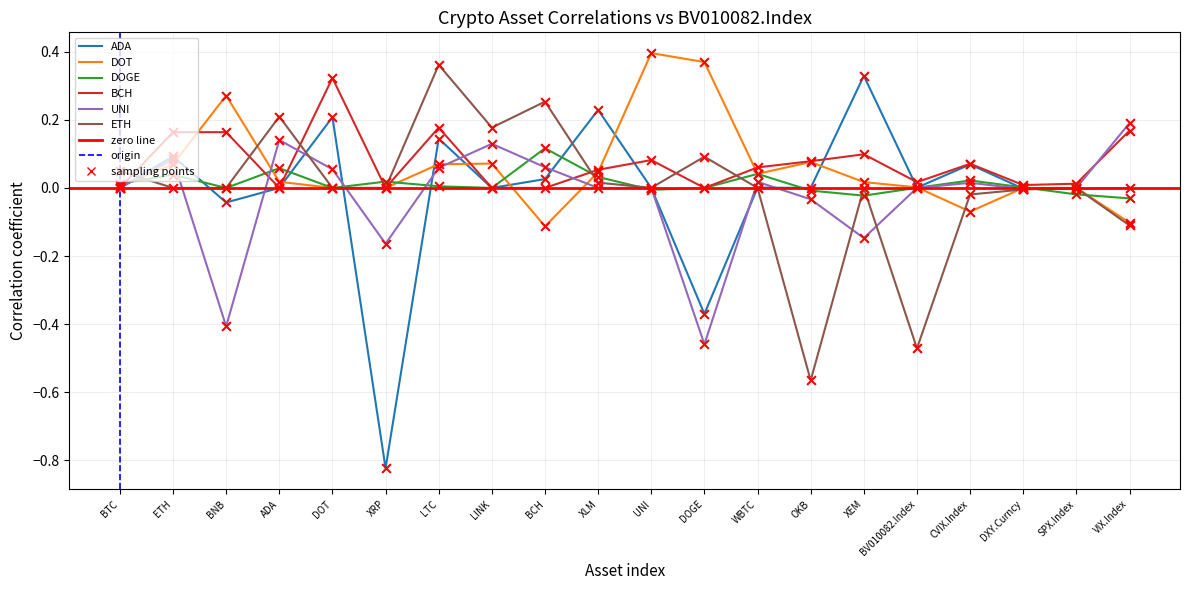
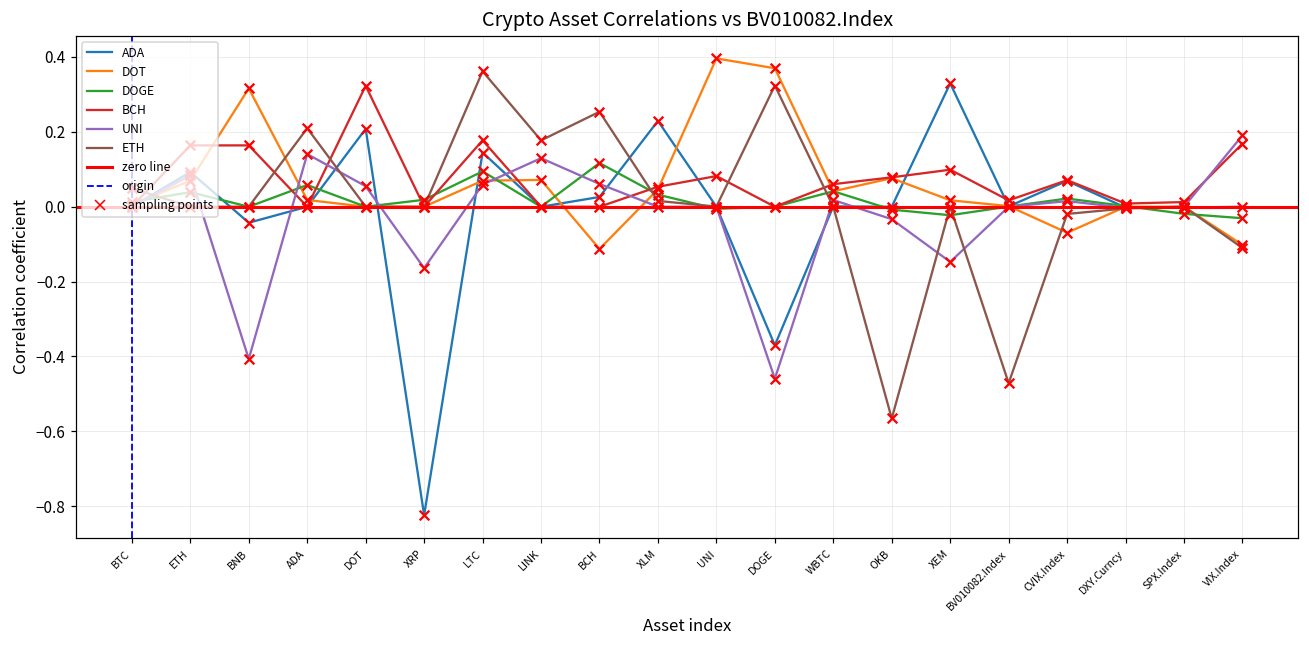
  {
    "ADA": {
      "BNB": -0.04,
      "DOT": 0.21,
      "XRP": -0.82,
      "LTC": 0.14,
      "BCH": 0.03,
      "XLM": 0.23,
      "DOGE": -0.37,
      "OKB": 0.00,
      "XEM": 0.33,
      "VIX.Index": 0.00
    },
    "DOT": {
-     "BNB": 0.27,
+     "BNB": 0.32,
      "ADA": 0.02,
      "LTC": 0.07,
      "LINK": 0.07,
      "BCH": -0.11,
      "UNI": 0.40,
      "DOGE": 0.37,
      "XEM": 0.02,
      "CVIX.Index": -0.07,
      "VIX.Index": -0.10
    },
    "DOGE": {
      "ADA": 0.06,
      "XRP": 0.02,
-     "LTC": 0.00,
+     "LTC": 0.09,
      "BCH": 0.12,
      "XLM": 0.03,
      "OKB": -0.01,
      "XEM": -0.02,
      "SPX.Index": -0.02,
      "VIX.Index": -0.03
    },
    "BCH": {
      "BNB": 0.16,
      "DOT": 0.32,
      "LTC": 0.18,
      "BCH": 0.00,
      "UNI": 0.08,
      "WBTC": 0.06,
      "XEM": 0.10,
      "BV010082.Index": 0.02,
      "SPX.Index": 0.01,
      "VIX.Index": 0.17
    },
    "UNI": {
      "BNB": -0.41,
      "ADA": 0.14,
      "DOT": 0.05,
      "XRP": -0.16,
      "LTC": 0.06,
      "LINK": 0.13,
      "BCH": 0.06,
      "XLM": 0.00,
      "DOGE": -0.46,
      "WBTC": 0.02,
      "OKB": -0.03,
      "XEM": -0.15,
      "VIX.Index": 0.19
    },
    "ETH": {
      "ETH": 0.00,
      "ADA": 0.21,
      "LTC": 0.36,
      "LINK": 0.18,
      "BCH": 0.25,
      "XLM": 0.02,
-     "DOGE": 0.09,
+     "DOGE": 0.32,
      "OKB": -0.57,
      "XEM": 0.00,
      "BV010082.Index": -0.47,
      "CVIX.Index": -0.02,
      "VIX.Index": -0.11
    }
  }
